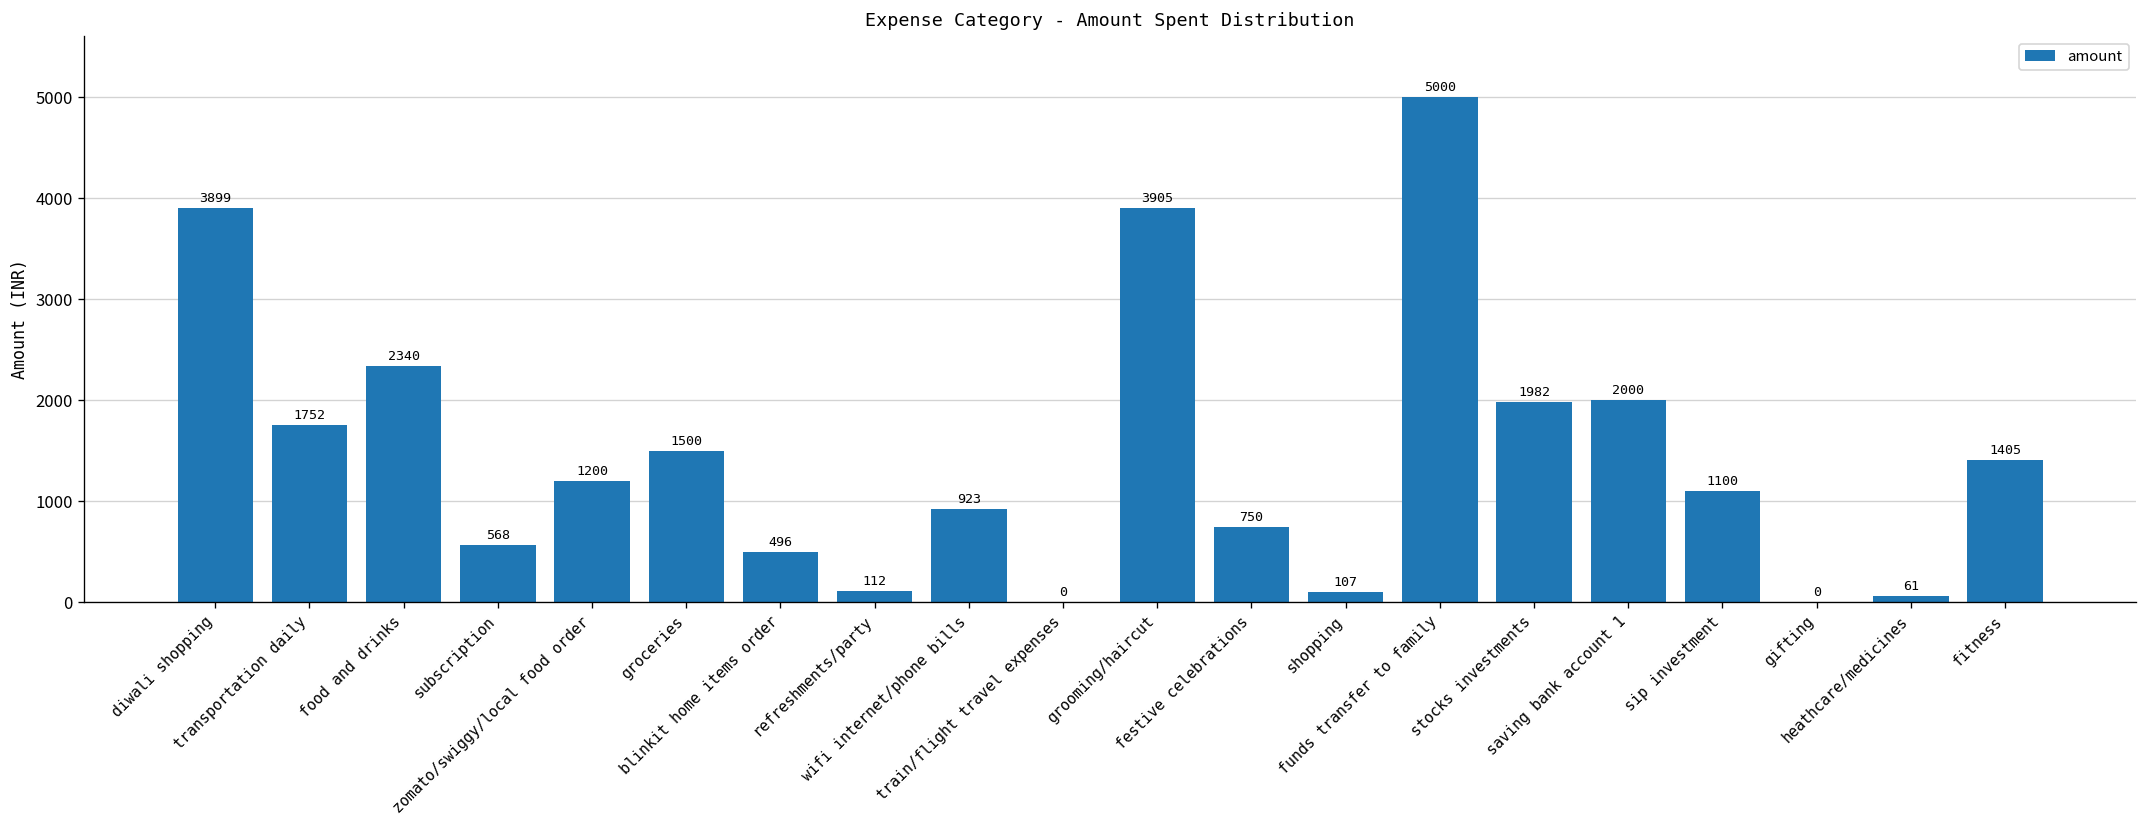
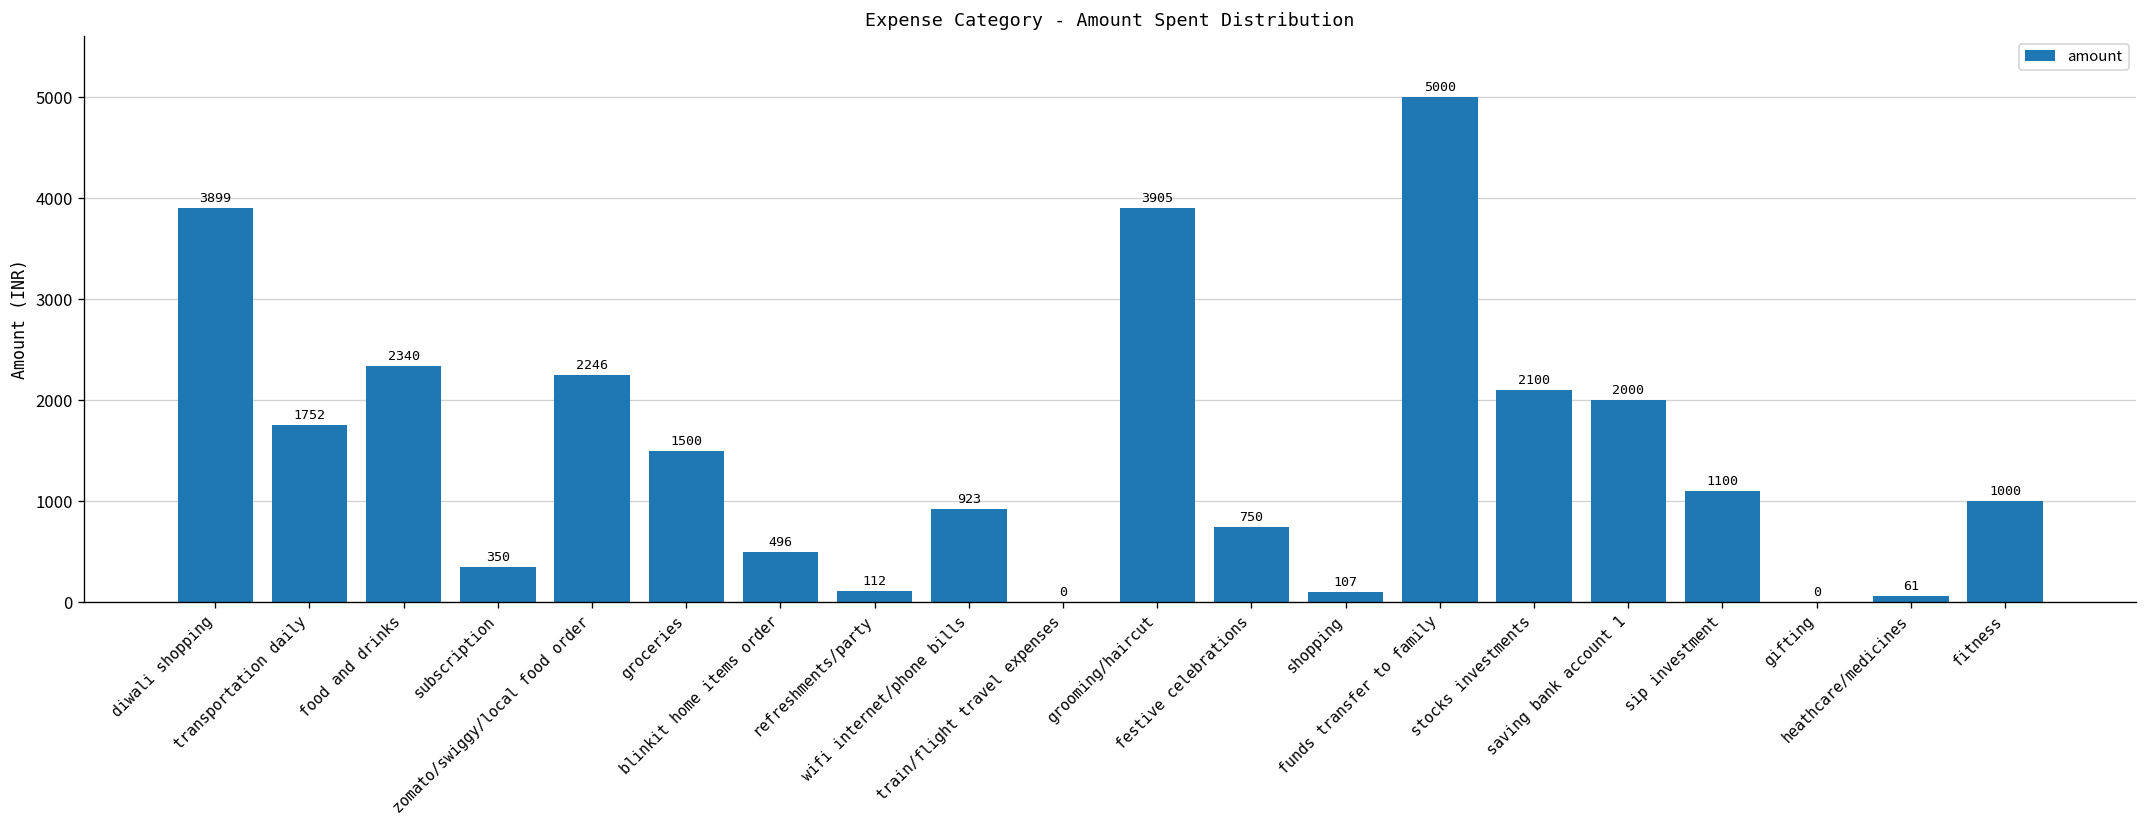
  {
    "diwali shopping": 3899,
    "transportation daily": 1752,
    "food and drinks": 2340,
-   "subscription": 568,
-   "zomato/swiggy/local food order": 1200,
+   "subscription": 350,
+   "zomato/swiggy/local food order": 2246,
    "groceries": 1500,
    "blinkit home items order": 496,
    "refreshments/party": 112,
    "wifi internet/phone bills": 923,
    "train/flight travel expenses": 0,
    "grooming/haircut": 3905,
    "festive celebrations": 750,
    "shopping": 107,
    "funds transfer to family": 5000,
-   "stocks investments": 1982,
+   "stocks investments": 2100,
    "saving bank account 1": 2000,
    "sip investment": 1100,
    "gifting": 0,
    "heathcare/medicines": 61,
-   "fitness": 1405
+   "fitness": 1000
  }
